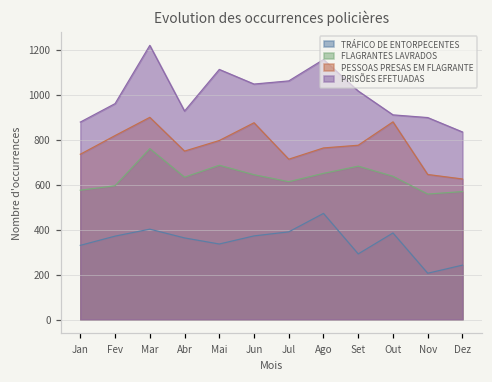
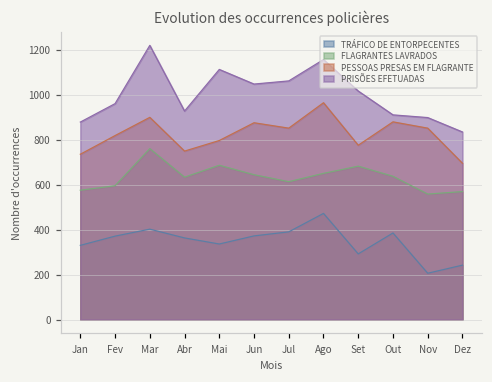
  {
    "PESSOAS PRESAS EM FLAGRANTE": {
      "Jan": 740,
      "Fev": 820,
      "Mar": 900,
      "Abr": 750,
      "Mai": 800,
      "Jun": 880,
-     "Jul": 710,
-     "Ago": 760,
+     "Jul": 850,
+     "Ago": 960,
      "Set": 780,
      "Out": 880,
-     "Nov": 650,
-     "Dez": 630
+     "Nov": 850,
+     "Dez": 700
    }
  }
